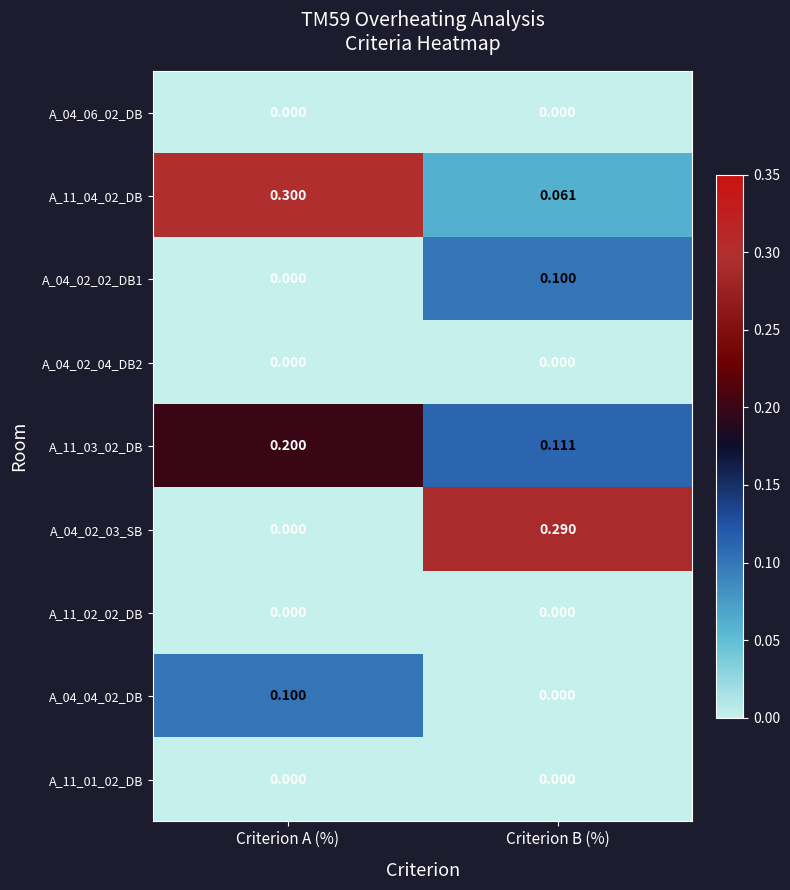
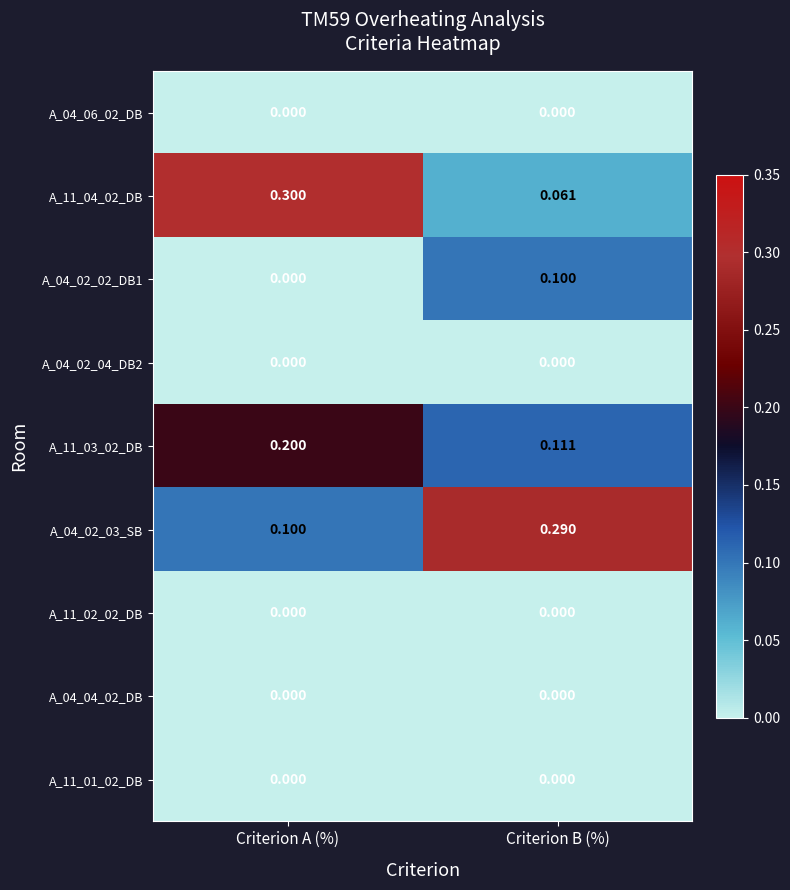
  {
    "A_04_06_02_DB": {
      "Criterion A (%)": 0.000,
      "Criterion B (%)": 0.000
    },
    "A_11_04_02_DB": {
      "Criterion A (%)": 0.300,
      "Criterion B (%)": 0.061
    },
    "A_04_02_02_DB1": {
      "Criterion A (%)": 0.000,
      "Criterion B (%)": 0.100
    },
    "A_04_02_04_DB2": {
      "Criterion A (%)": 0.000,
      "Criterion B (%)": 0.000
    },
    "A_11_03_02_DB": {
      "Criterion A (%)": 0.200,
      "Criterion B (%)": 0.111
    },
    "A_04_02_03_SB": {
-     "Criterion A (%)": 0.000,
+     "Criterion A (%)": 0.100,
      "Criterion B (%)": 0.290
    },
    "A_11_02_02_DB": {
      "Criterion A (%)": 0.000,
      "Criterion B (%)": 0.000
    },
    "A_04_04_02_DB": {
-     "Criterion A (%)": 0.100,
+     "Criterion A (%)": 0.000,
      "Criterion B (%)": 0.000
    },
    "A_11_01_02_DB": {
      "Criterion A (%)": 0.000,
      "Criterion B (%)": 0.000
    }
  }
